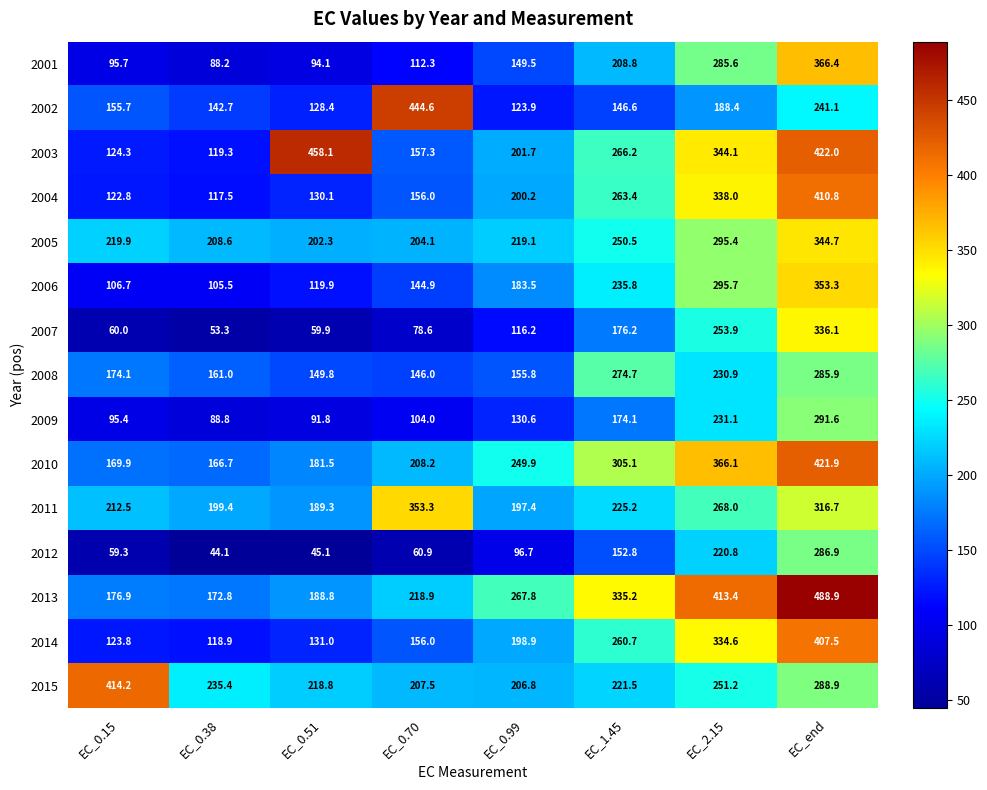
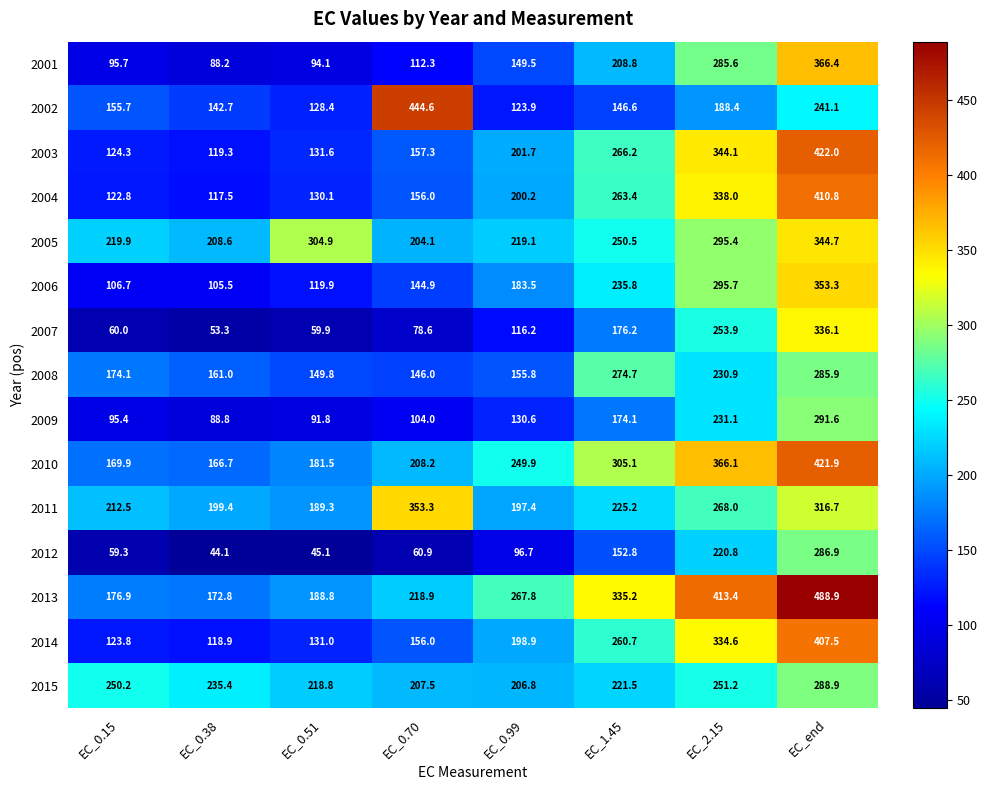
  {
    "2001": {
      "EC_0.15": 95.7,
      "EC_0.38": 88.2,
      "EC_0.51": 94.1,
      "EC_0.70": 112.3,
      "EC_0.99": 149.5,
      "EC_1.45": 208.8,
      "EC_2.15": 285.6,
      "EC_end": 366.4
    },
    "2002": {
      "EC_0.15": 155.7,
      "EC_0.38": 142.7,
      "EC_0.51": 128.4,
      "EC_0.70": 444.6,
      "EC_0.99": 123.9,
      "EC_1.45": 146.6,
      "EC_2.15": 188.4,
      "EC_end": 241.1
    },
    "2003": {
      "EC_0.15": 124.3,
      "EC_0.38": 119.3,
-     "EC_0.51": 458.1,
+     "EC_0.51": 131.6,
      "EC_0.70": 157.3,
      "EC_0.99": 201.7,
      "EC_1.45": 266.2,
      "EC_2.15": 344.1,
      "EC_end": 422.0
    },
    "2004": {
      "EC_0.15": 122.8,
      "EC_0.38": 117.5,
      "EC_0.51": 130.1,
      "EC_0.70": 156.0,
      "EC_0.99": 200.2,
      "EC_1.45": 263.4,
      "EC_2.15": 338.0,
      "EC_end": 410.8
    },
    "2005": {
      "EC_0.15": 219.9,
      "EC_0.38": 208.6,
-     "EC_0.51": 202.3,
+     "EC_0.51": 304.9,
      "EC_0.70": 204.1,
      "EC_0.99": 219.1,
      "EC_1.45": 250.5,
      "EC_2.15": 295.4,
      "EC_end": 344.7
    },
    "2006": {
      "EC_0.15": 106.7,
      "EC_0.38": 105.5,
      "EC_0.51": 119.9,
      "EC_0.70": 144.9,
      "EC_0.99": 183.5,
      "EC_1.45": 235.8,
      "EC_2.15": 295.7,
      "EC_end": 353.3
    },
    "2007": {
      "EC_0.15": 60.0,
      "EC_0.38": 53.3,
      "EC_0.51": 59.9,
      "EC_0.70": 78.6,
      "EC_0.99": 116.2,
      "EC_1.45": 176.2,
      "EC_2.15": 253.9,
      "EC_end": 336.1
    },
    "2008": {
      "EC_0.15": 174.1,
      "EC_0.38": 161.0,
      "EC_0.51": 149.8,
      "EC_0.70": 146.0,
      "EC_0.99": 155.8,
      "EC_1.45": 274.7,
      "EC_2.15": 230.9,
      "EC_end": 285.9
    },
    "2009": {
      "EC_0.15": 95.4,
      "EC_0.38": 88.8,
      "EC_0.51": 91.8,
      "EC_0.70": 104.0,
      "EC_0.99": 130.6,
      "EC_1.45": 174.1,
      "EC_2.15": 231.1,
      "EC_end": 291.6
    },
    "2010": {
      "EC_0.15": 169.9,
      "EC_0.38": 166.7,
      "EC_0.51": 181.5,
      "EC_0.70": 208.2,
      "EC_0.99": 249.9,
      "EC_1.45": 305.1,
      "EC_2.15": 366.1,
      "EC_end": 421.9
    },
    "2011": {
      "EC_0.15": 212.5,
      "EC_0.38": 199.4,
      "EC_0.51": 189.3,
      "EC_0.70": 353.3,
      "EC_0.99": 197.4,
      "EC_1.45": 225.2,
      "EC_2.15": 268.0,
      "EC_end": 316.7
    },
    "2012": {
      "EC_0.15": 59.3,
      "EC_0.38": 44.1,
      "EC_0.51": 45.1,
      "EC_0.70": 60.9,
      "EC_0.99": 96.7,
      "EC_1.45": 152.8,
      "EC_2.15": 220.8,
      "EC_end": 286.9
    },
    "2013": {
      "EC_0.15": 176.9,
      "EC_0.38": 172.8,
      "EC_0.51": 188.8,
      "EC_0.70": 218.9,
      "EC_0.99": 267.8,
      "EC_1.45": 335.2,
      "EC_2.15": 413.4,
      "EC_end": 488.9
    },
    "2014": {
      "EC_0.15": 123.8,
      "EC_0.38": 118.9,
      "EC_0.51": 131.0,
      "EC_0.70": 156.0,
      "EC_0.99": 198.9,
      "EC_1.45": 260.7,
      "EC_2.15": 334.6,
      "EC_end": 407.5
    },
    "2015": {
-     "EC_0.15": 414.2,
+     "EC_0.15": 250.2,
      "EC_0.38": 235.4,
      "EC_0.51": 218.8,
      "EC_0.70": 207.5,
      "EC_0.99": 206.8,
      "EC_1.45": 221.5,
      "EC_2.15": 251.2,
      "EC_end": 288.9
    }
  }
